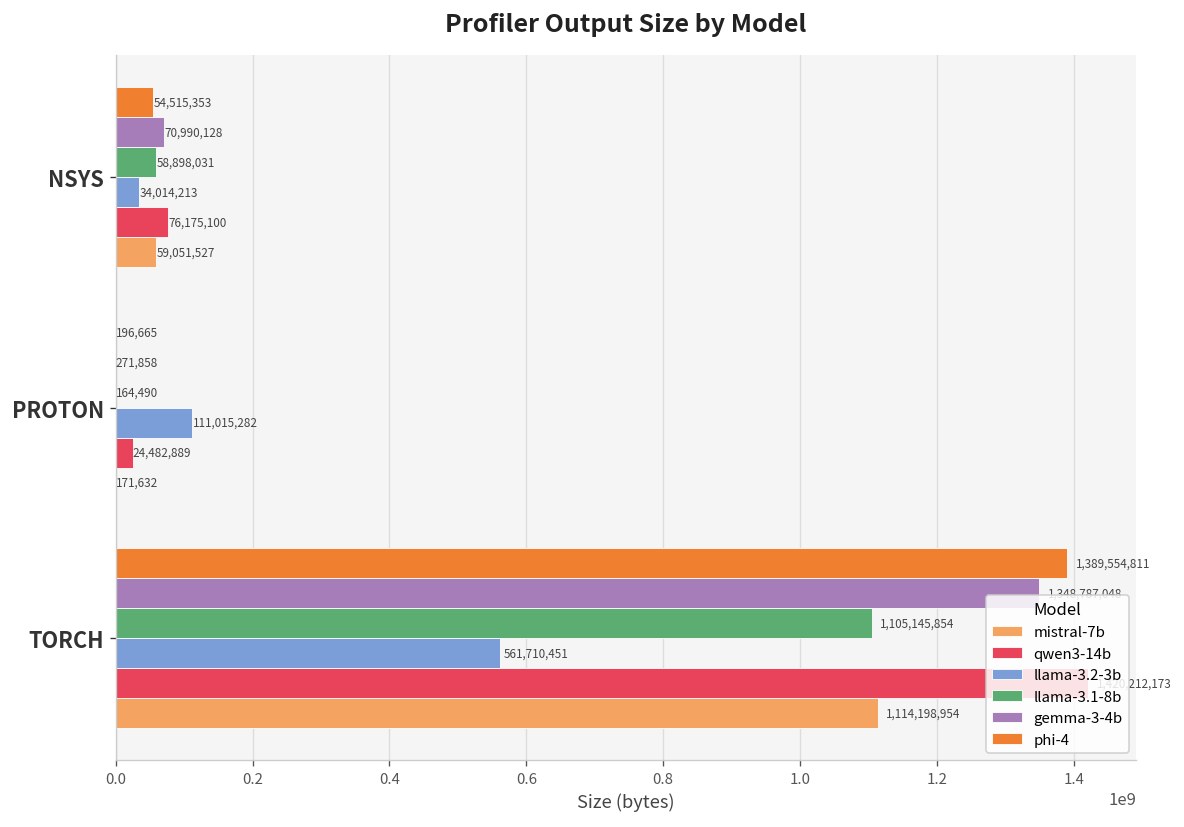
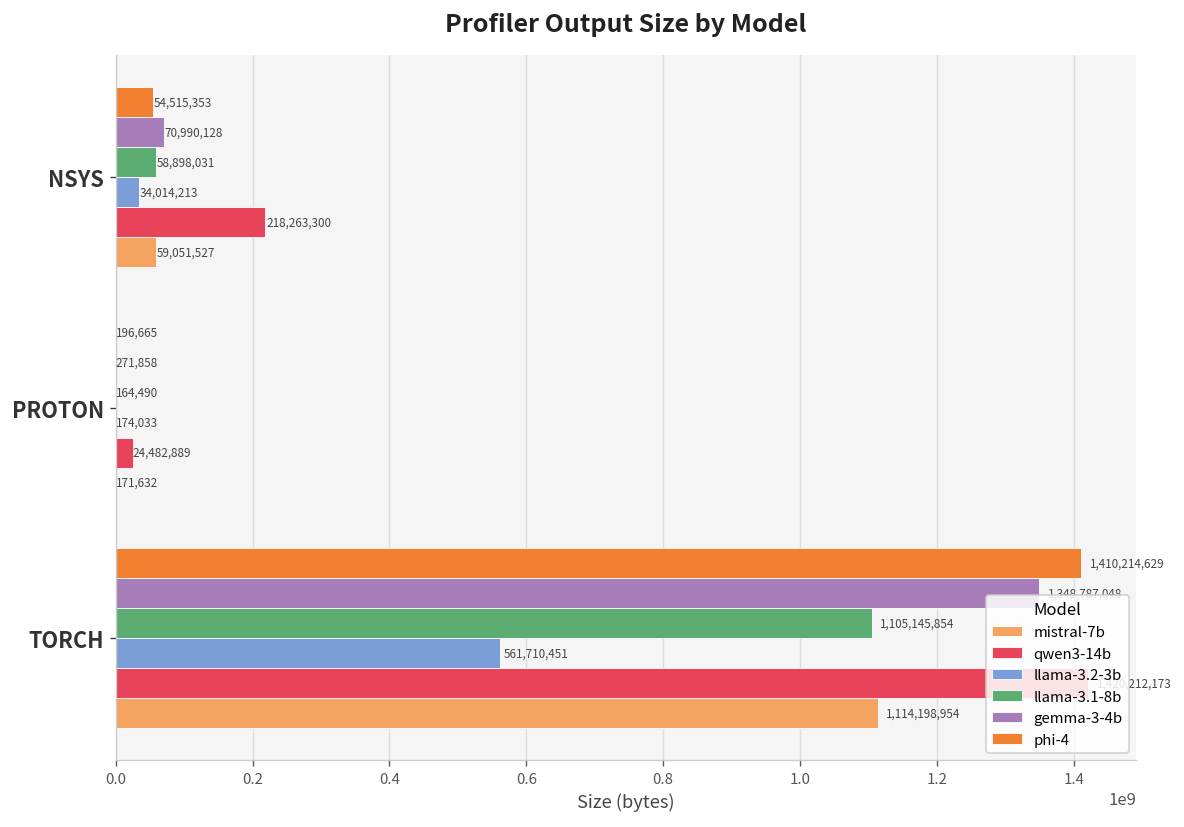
  {
    "mistral-7b": {
      "NSYS": "59,051,527",
      "PROTON": "171,632",
      "TORCH": "1,114,198,954"
    },
    "qwen3-14b": {
-     "NSYS": "76,175,100",
+     "NSYS": "218,263,300",
      "PROTON": "24,482,889"
    },
    "llama-3.2-3b": {
      "NSYS": "34,014,213",
-     "PROTON": "111,015,282",
+     "PROTON": "174,033",
      "TORCH": "561,710,451"
    },
    "llama-3.1-8b": {
      "NSYS": "58,898,031",
      "PROTON": "164,490",
      "TORCH": "1,105,145,854"
    },
    "gemma-3-4b": {
      "NSYS": "70,990,128",
      "PROTON": "271,858"
    },
    "phi-4": {
      "NSYS": "54,515,353",
      "PROTON": "196,665",
-     "TORCH": "1,389,554,811"
+     "TORCH": "1,410,214,629"
    }
  }
